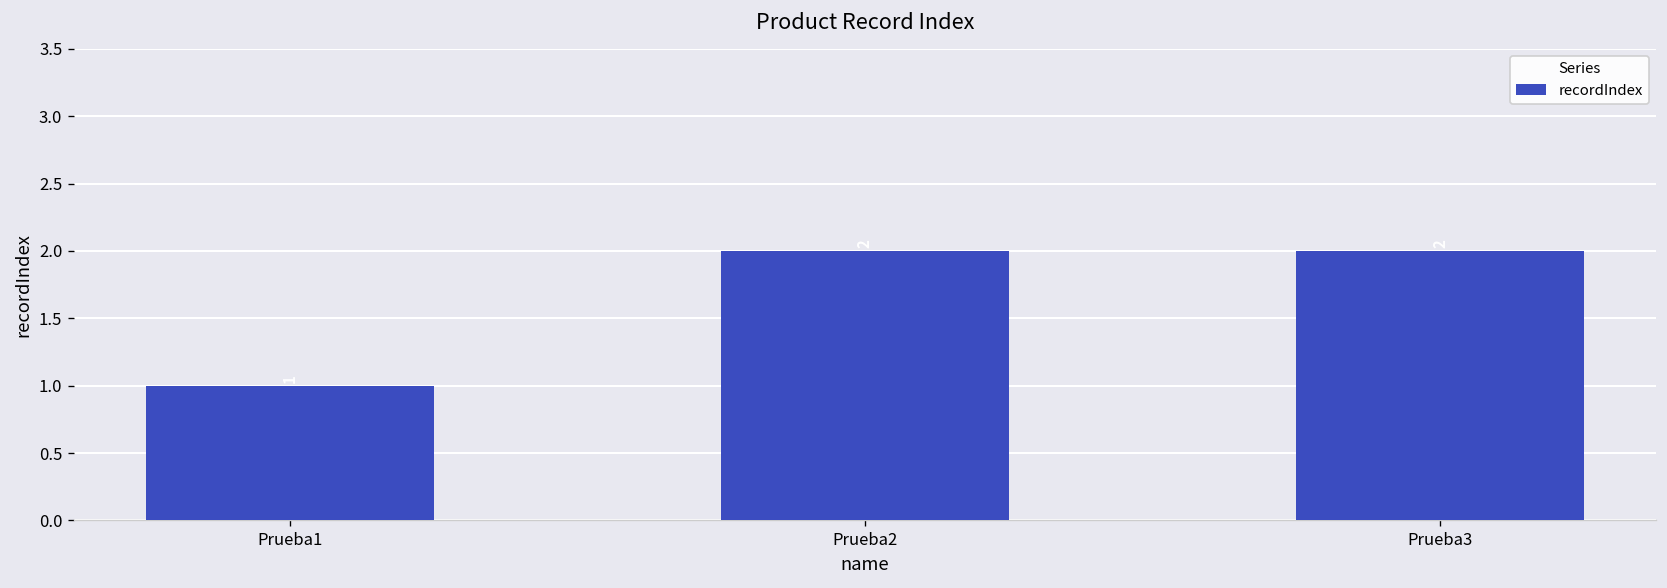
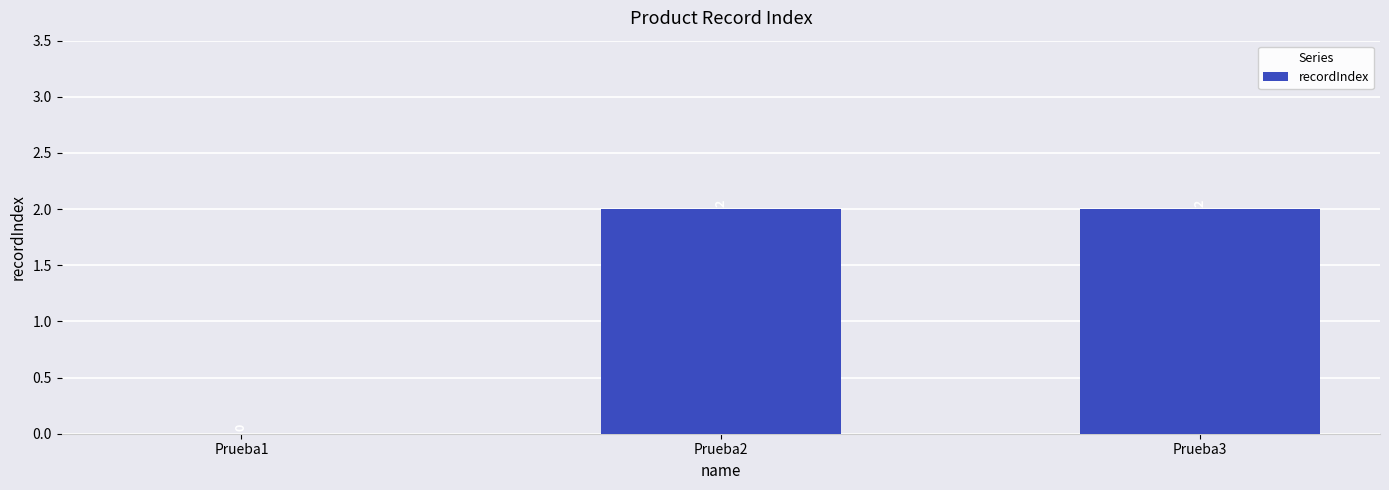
  {
-   "Prueba1": 1,
+   "Prueba1": 0,
    "Prueba2": 2,
    "Prueba3": 2
  }
